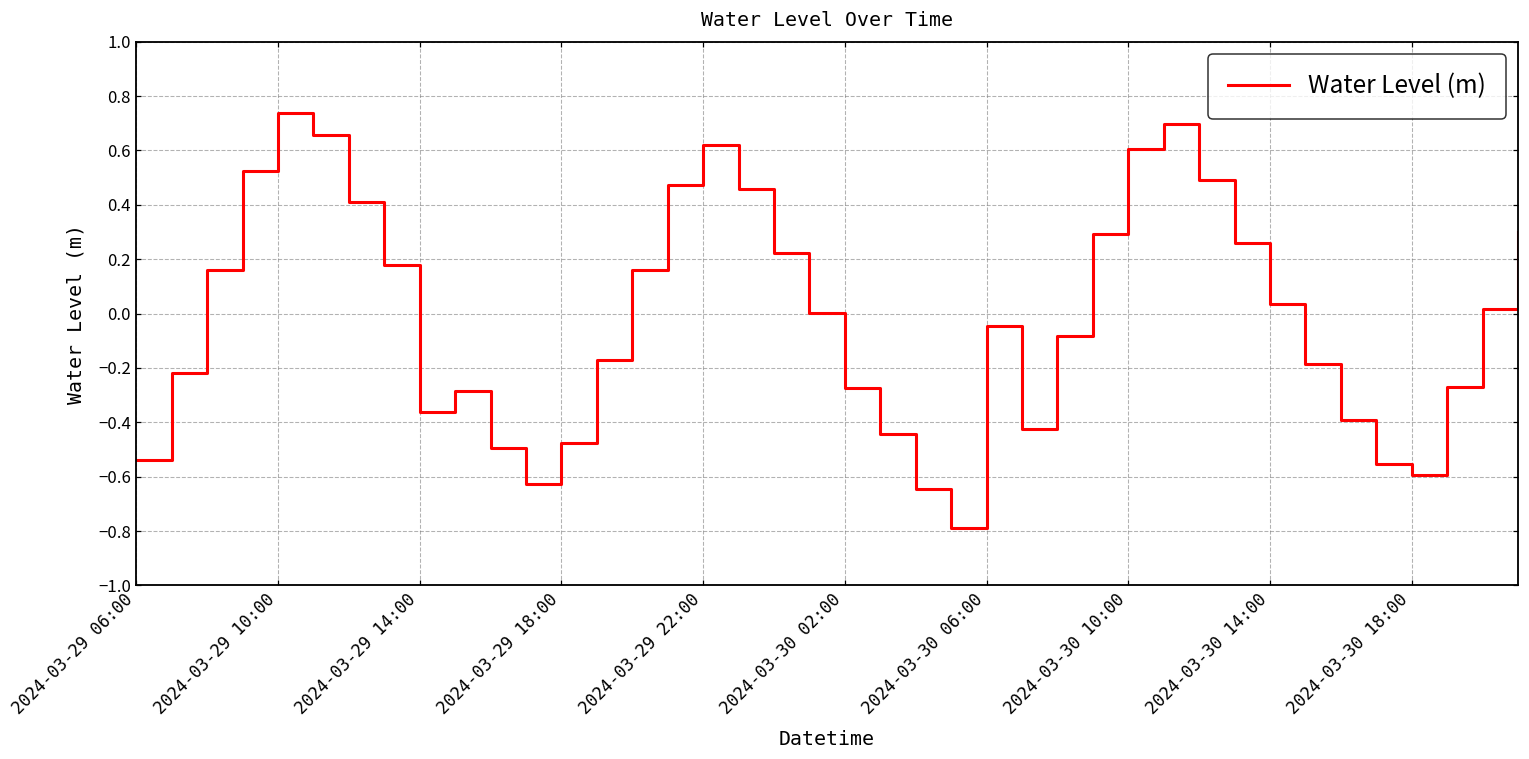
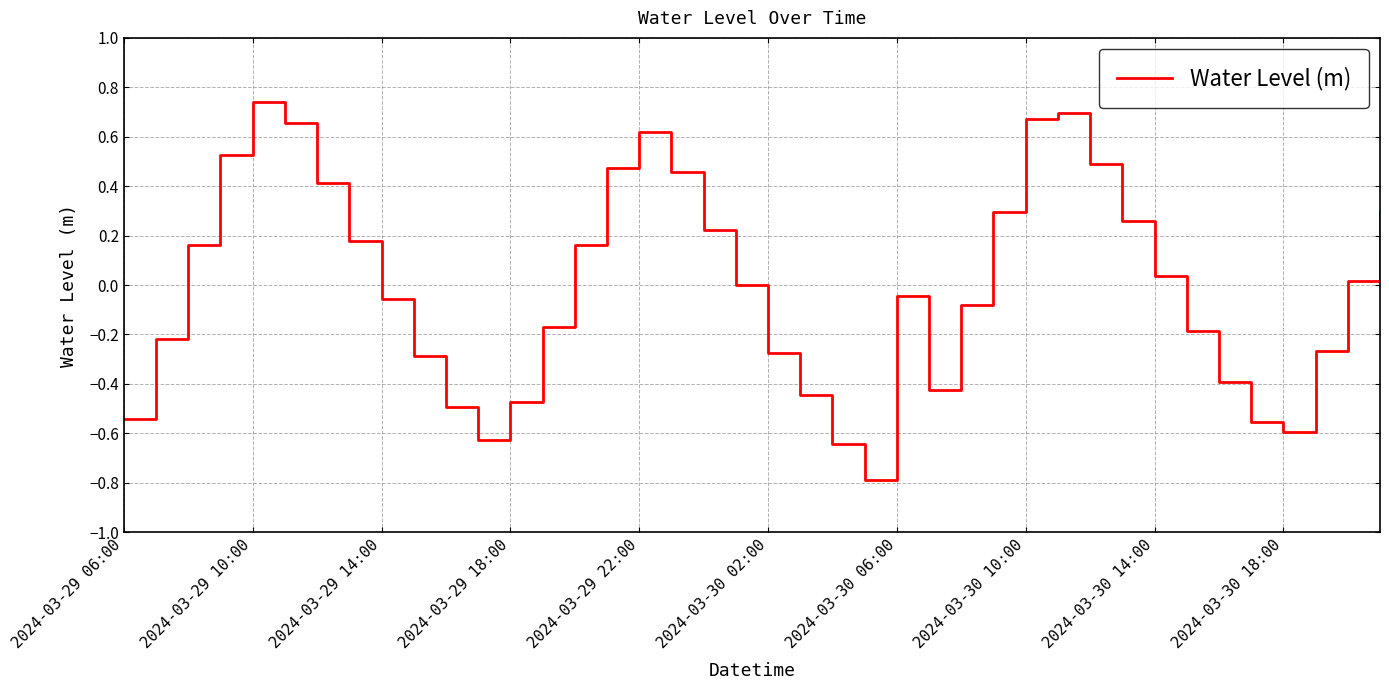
  {
    "2024-03-29 06:00": -0.54,
    "2024-03-29 10:00": 0.74,
-   "2024-03-29 14:00": -0.36,
+   "2024-03-29 14:00": -0.06,
    "2024-03-29 18:00": -0.47,
    "2024-03-29 22:00": 0.62,
    "2024-03-30 02:00": -0.28,
    "2024-03-30 06:00": -0.04,
-   "2024-03-30 10:00": 0.61,
+   "2024-03-30 10:00": 0.67,
    "2024-03-30 14:00": 0.04,
    "2024-03-30 18:00": -0.59
  }
